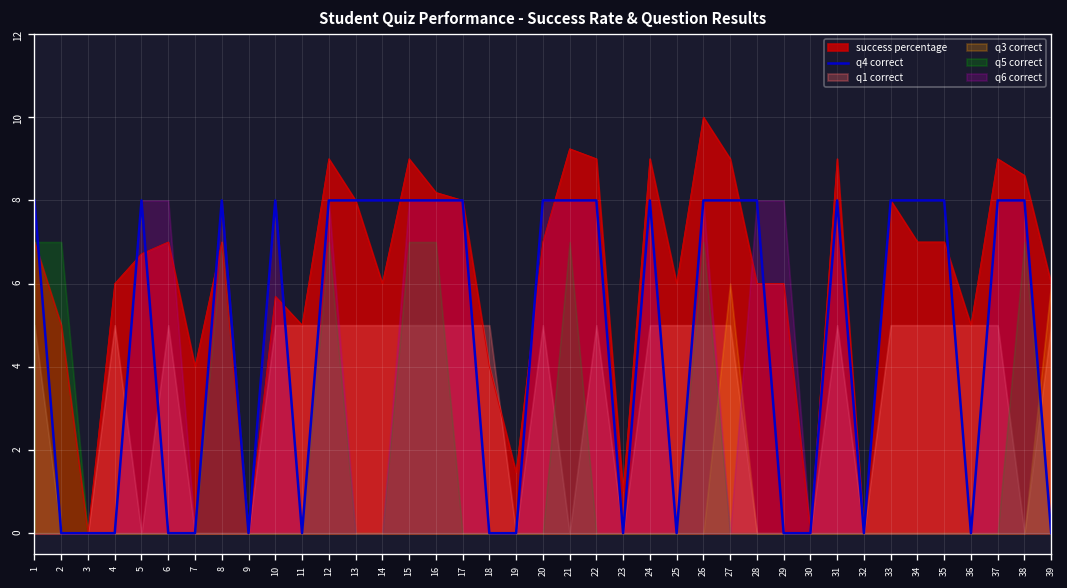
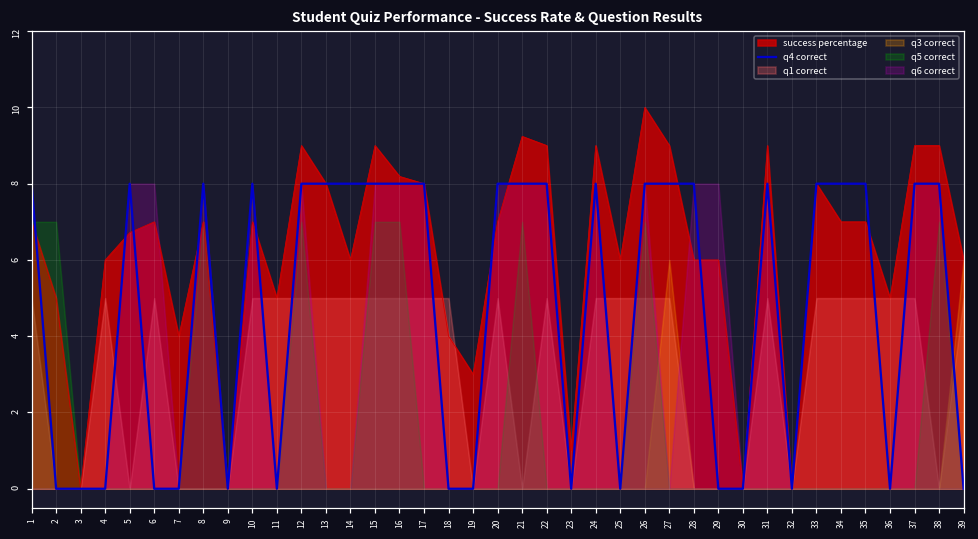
  {
    "success percentage": {
      "2": 5.0,
      "4": 6.0,
      "5": 6.7,
      "6": 7.0,
      "7": 4.0,
-     "10": 5.7,
+     "10": 7.0,
      "12": 9.0,
      "14": 6.0,
      "15": 9.0,
      "16": 8.2,
      "18": 4.0,
-     "19": 1.5,
+     "19": 3.0,
      "20": 7.0,
      "21": 9.2,
      "22": 9.0,
      "23": 1.0,
      "24": 9.0,
      "25": 6.0,
      "26": 10.0,
      "27": 9.0,
      "28": 6.0,
      "29": 6.0,
      "31": 9.0,
      "34": 7.0,
      "35": 7.0,
      "37": 9.0,
-     "38": 8.6
+     "38": 9.0
    },
    "q4 correct": {
      "1": 8.0,
      "14": 8.0,
      "27": 8.0,
      "34": 8.0,
      "35": 8.0
    },
    "q5 correct": {
      "2": 7.0,
      "12": 7.0,
      "15": 7.0,
      "16": 7.0,
      "21": 7.0,
      "26": 7.0,
      "38": 7.0
    },
    "q6 correct": {
      "6": 8.0,
      "29": 8.0
    }
  }
